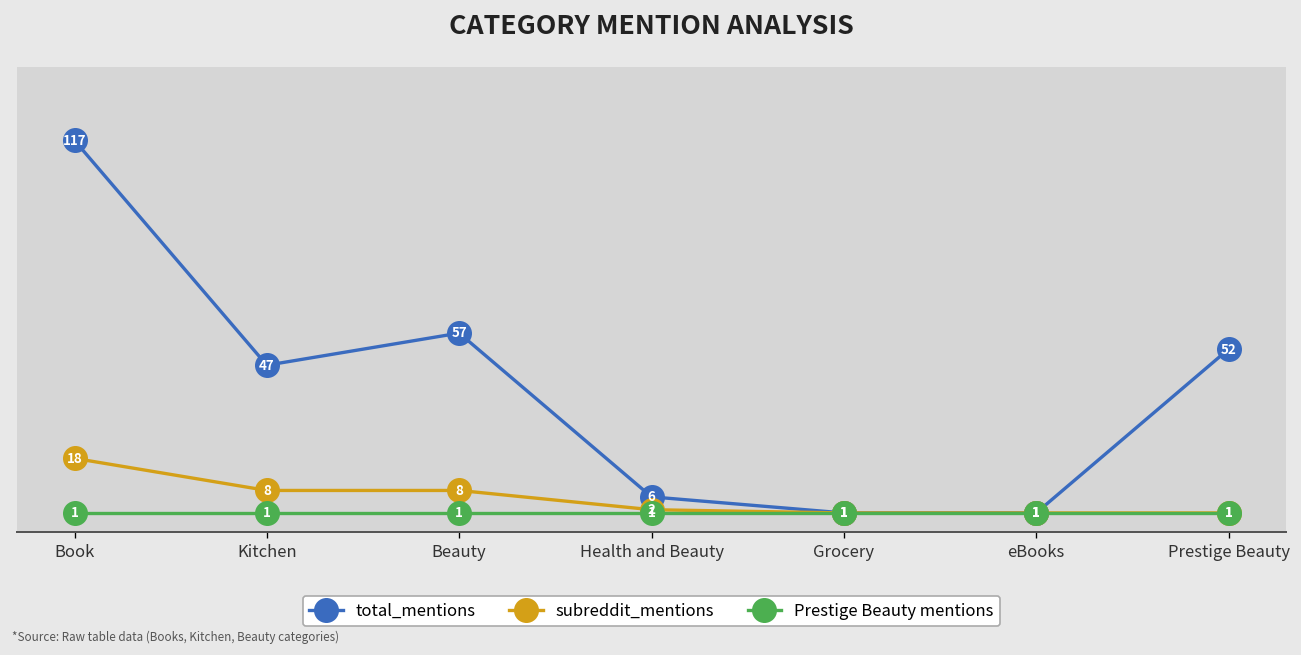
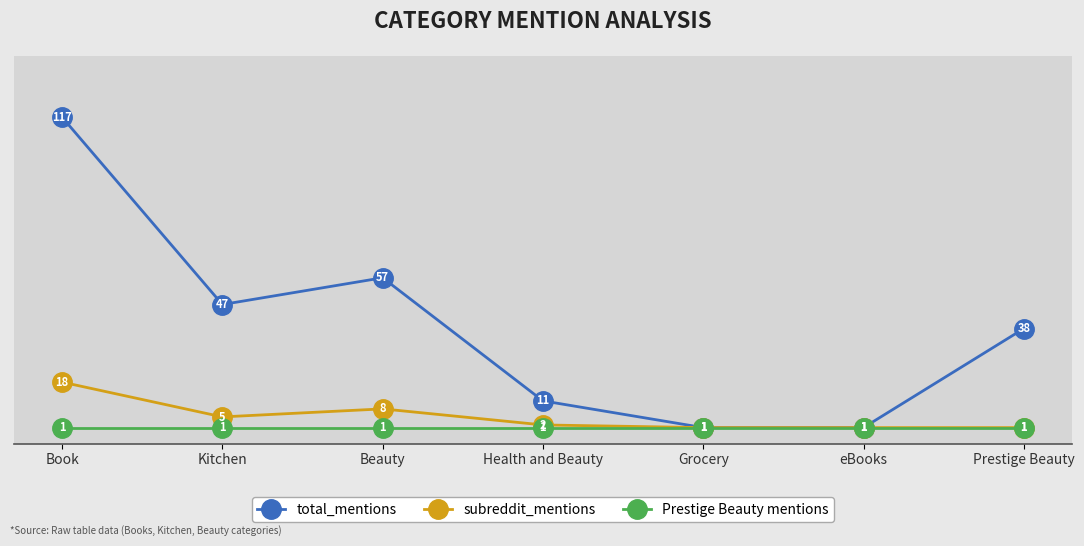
  {
    "total_mentions": {
      "Book": 117,
      "Kitchen": 47,
      "Beauty": 57,
-     "Health and Beauty": 6,
-     "Prestige Beauty": 52
+     "Health and Beauty": 11,
+     "Prestige Beauty": 38
    },
    "subreddit_mentions": {
      "Book": 18,
-     "Kitchen": 8,
+     "Kitchen": 5,
      "Beauty": 8
    },
    "Prestige Beauty mentions": {
      "Book": 1,
      "Beauty": 1
    }
  }
